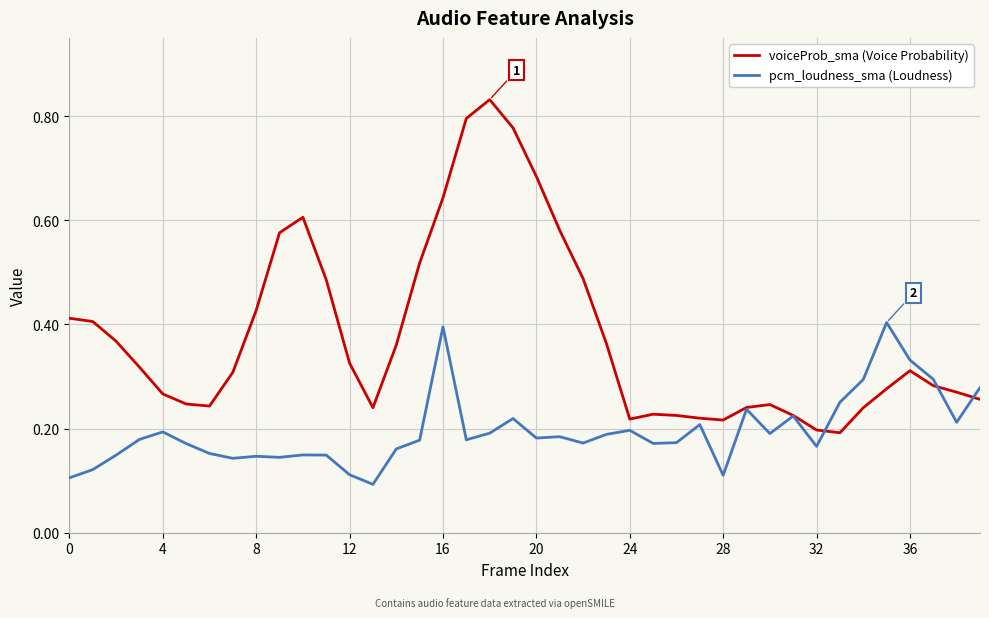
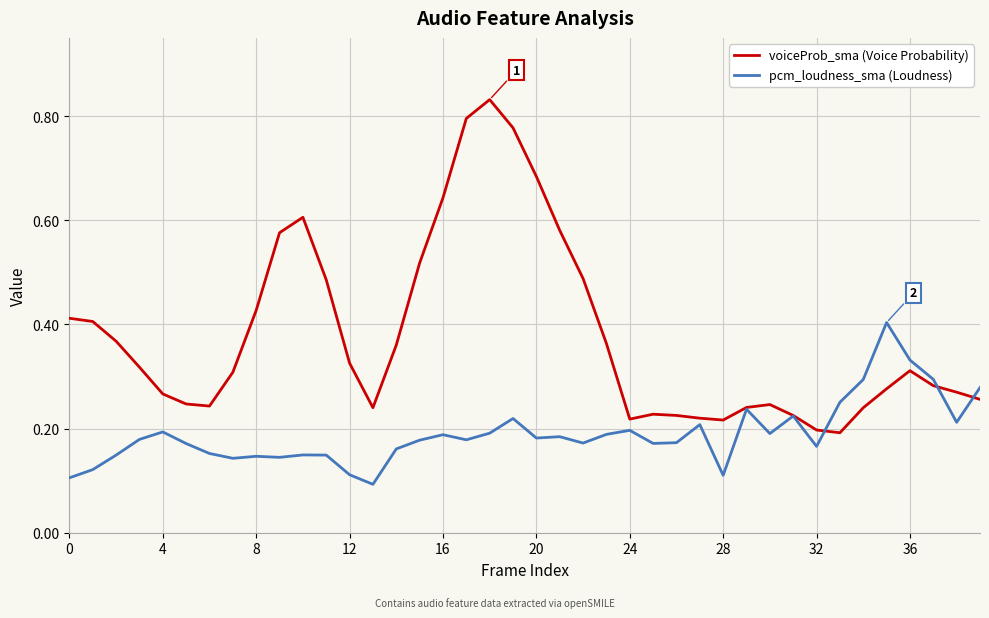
  {
    "voiceProb_sma (Voice Probability)": {
      "0": 0.41,
      "4": 0.27,
      "8": 0.43,
      "12": 0.33,
      "16": 0.64,
      "20": 0.68,
      "24": 0.22,
      "28": 0.22,
      "32": 0.20,
      "36": 0.31
    },
    "pcm_loudness_sma (Loudness)": {
      "0": 0.11,
      "4": 0.19,
      "8": 0.15,
      "12": 0.11,
-     "16": 0.40,
+     "16": 0.19,
      "20": 0.18,
      "24": 0.20,
      "28": 0.11,
      "32": 0.17,
      "36": 0.33
    }
  }
